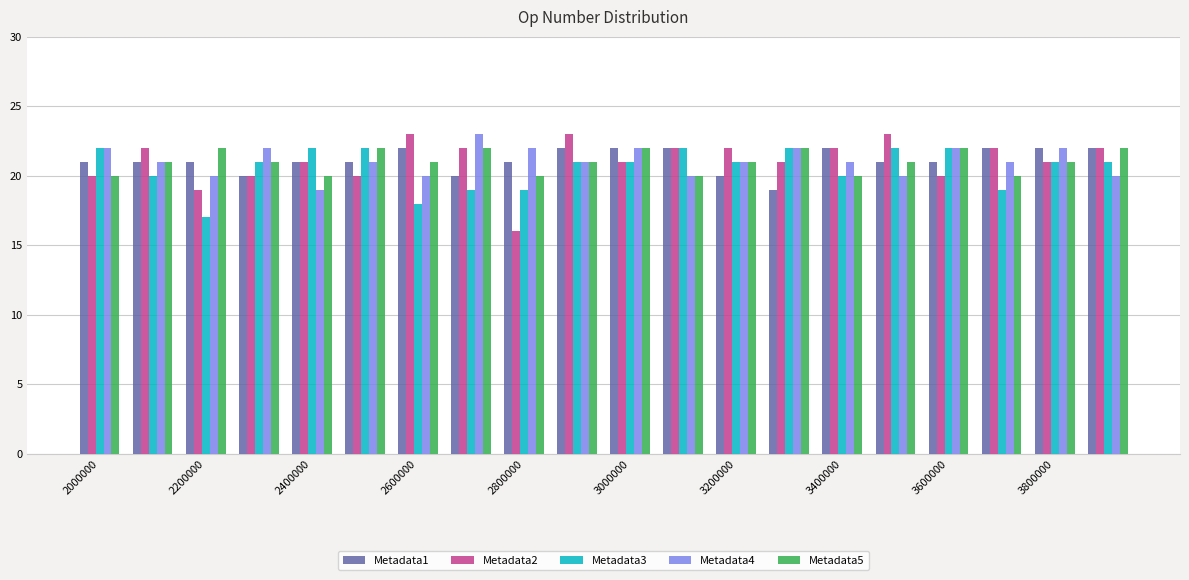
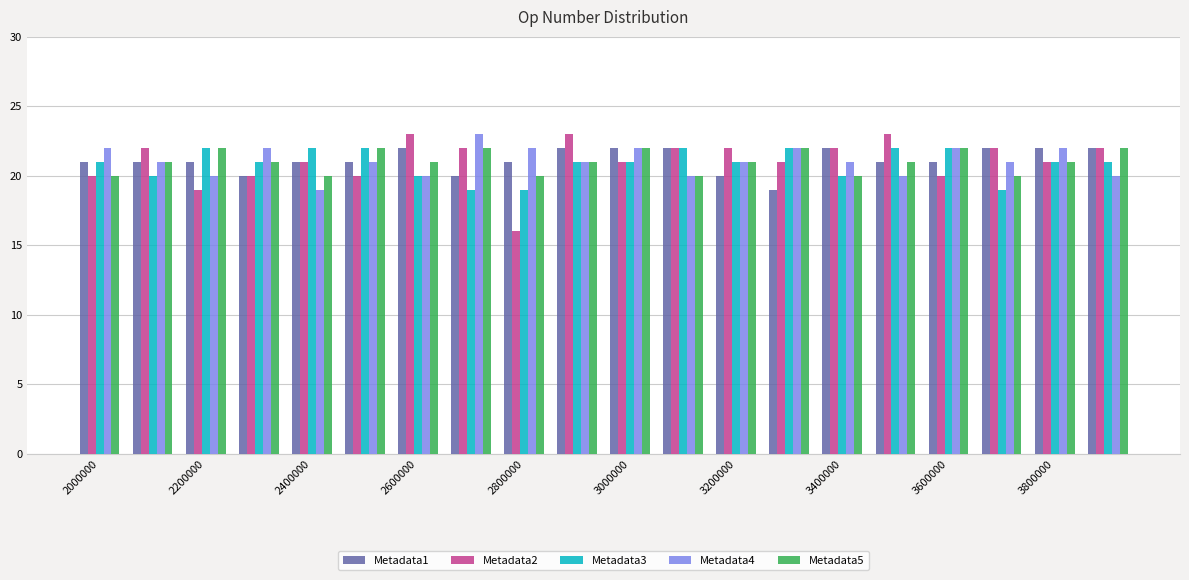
  {
    "Metadata3": {
-     "2000000": 22,
-     "2200000": 17,
+     "2000000": 21,
+     "2200000": 22,
      "2400000": 22,
-     "2600000": 18,
+     "2600000": 20,
      "2800000": 19,
      "3000000": 21,
      "3200000": 21,
      "3400000": 20,
      "3600000": 22,
      "3800000": 21
    }
  }
